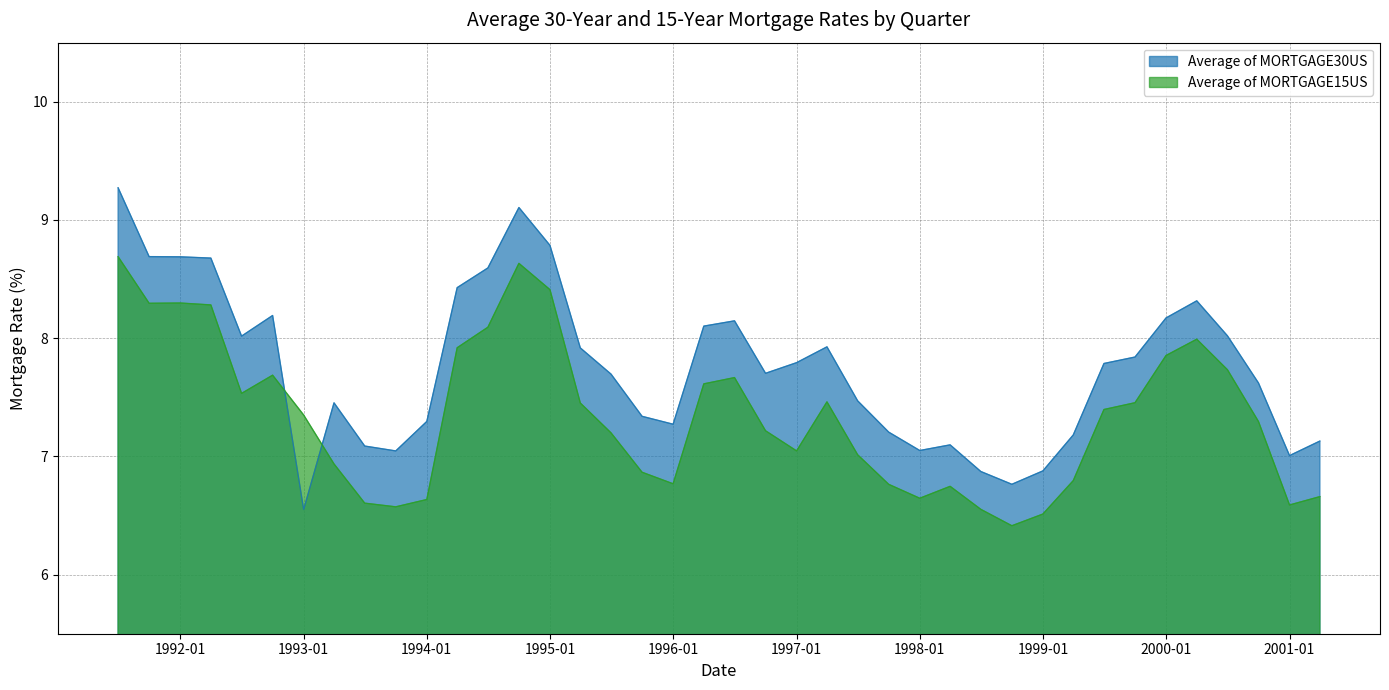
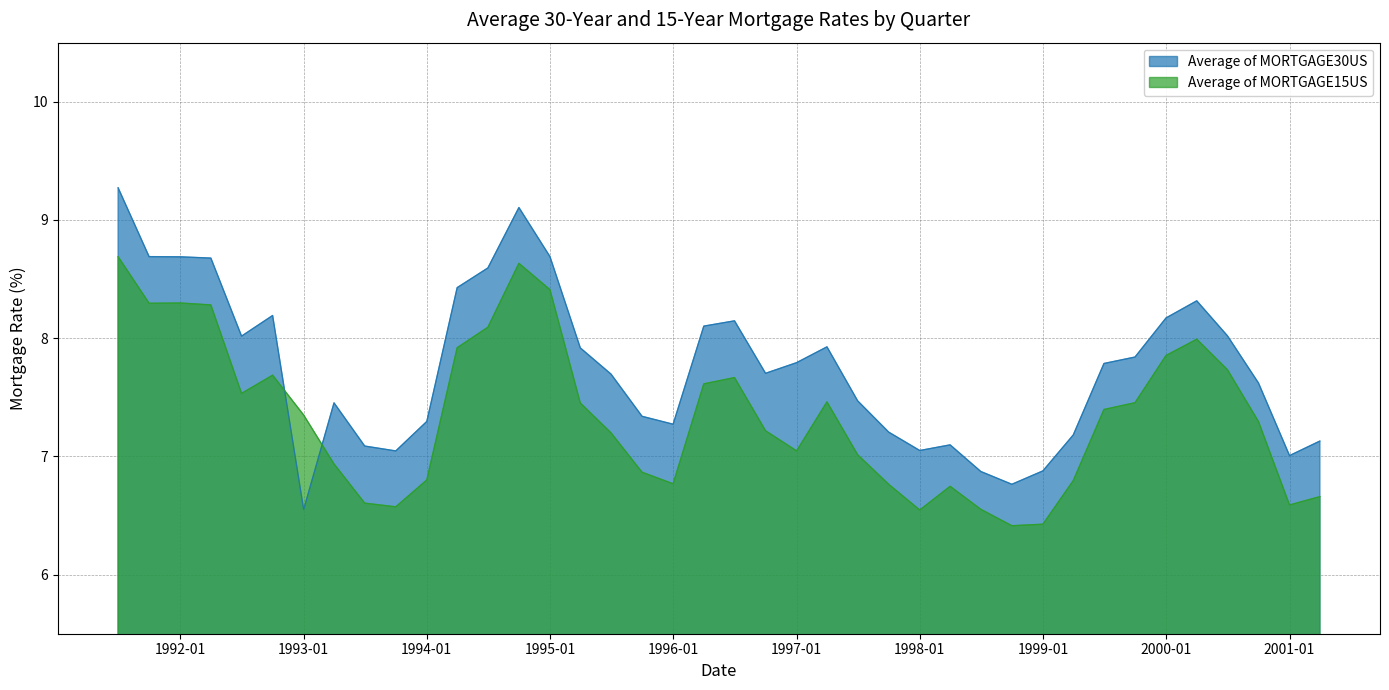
  {
    "Average of MORTGAGE30US": {
      "1992-01": 8.69,
      "1993-01": 6.55,
      "1994-01": 7.30,
-     "1995-01": 8.79,
+     "1995-01": 8.69,
      "1996-01": 7.27,
      "1997-01": 7.79,
      "1998-01": 7.05,
      "1999-01": 6.88,
      "2000-01": 8.17,
      "2001-01": 7.01
    },
    "Average of MORTGAGE15US": {
      "1992-01": 8.30,
      "1993-01": 7.35,
-     "1994-01": 6.64,
+     "1994-01": 6.80,
      "1995-01": 8.41,
      "1996-01": 6.77,
      "1997-01": 7.05,
-     "1998-01": 6.65,
-     "1999-01": 6.51,
+     "1998-01": 6.55,
+     "1999-01": 6.43,
      "2000-01": 7.85,
      "2001-01": 6.59
    }
  }
